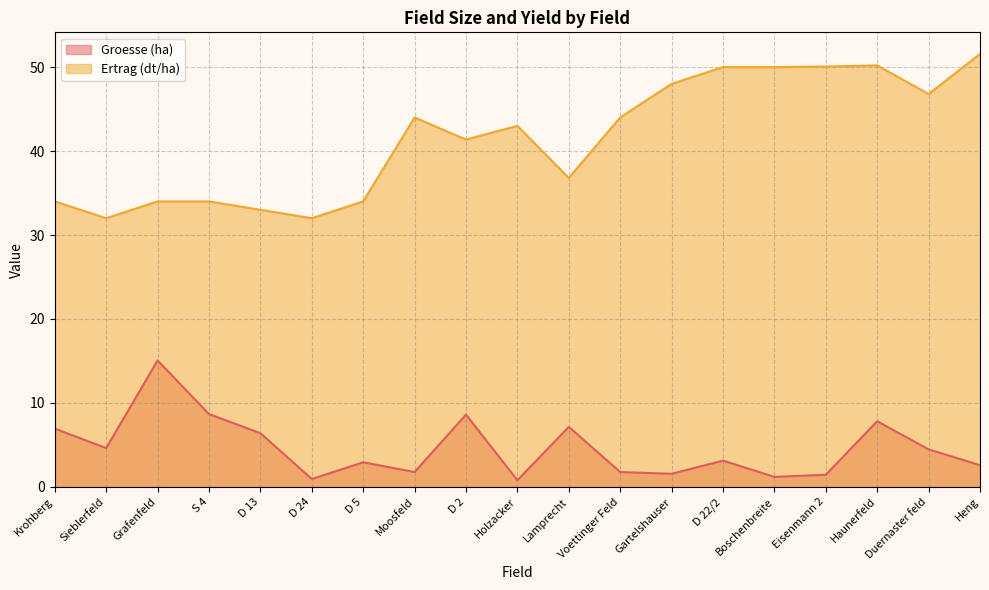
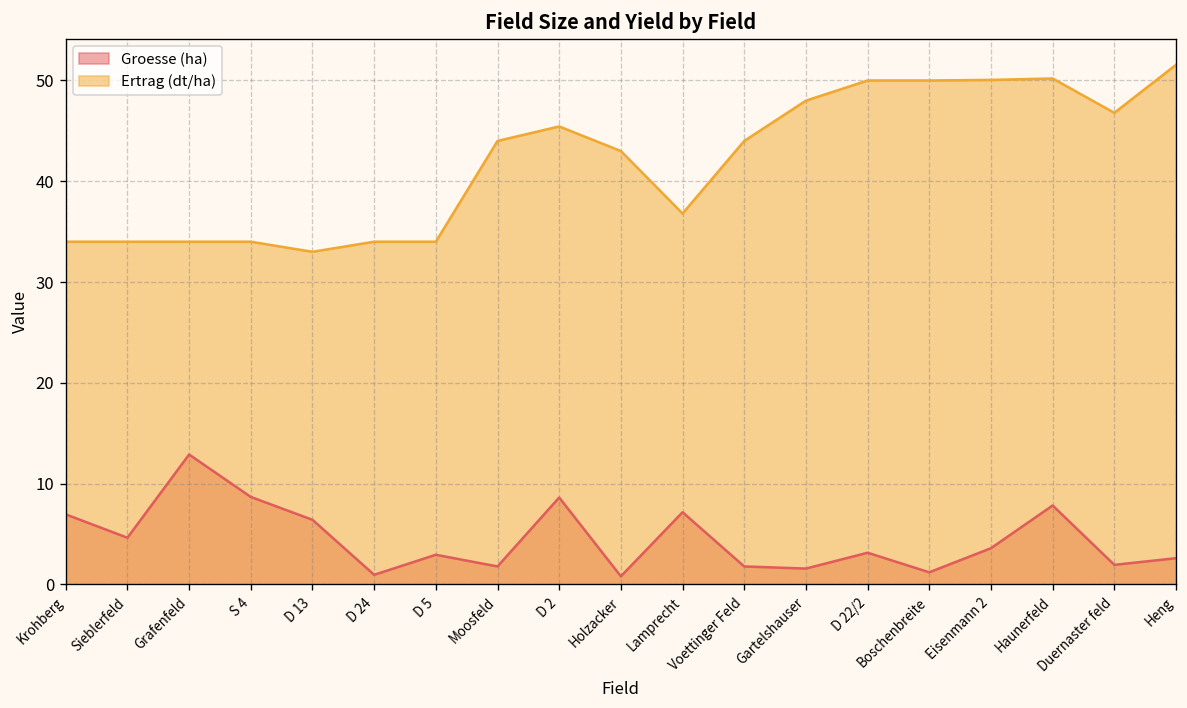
  {
    "Groesse (ha)": {
      "Krohberg": 7,
      "Sieblerfeld": 5,
-     "Grafenfeld": 15,
+     "Grafenfeld": 13,
      "S 4": 9,
      "D 13": 6,
      "D 24": 1,
      "D 5": 3,
      "Moosfeld": 2,
      "D 2": 9,
      "Holzacker": 1,
      "Lamprecht": 7,
      "Voettinger Feld": 2,
      "Gartelshauser": 2,
      "D 22/2": 3,
      "Boschenbreite": 1,
-     "Eisenmann 2": 1,
+     "Eisenmann 2": 4,
      "Haunerfeld": 8,
-     "Duernaster feld": 4,
+     "Duernaster feld": 2,
      "Heng": 3
    },
    "Ertrag (dt/ha)": {
      "Krohberg": 34,
-     "Sieblerfeld": 32,
+     "Sieblerfeld": 34,
      "Grafenfeld": 34,
      "S 4": 34,
      "D 13": 33,
-     "D 24": 32,
+     "D 24": 34,
      "D 5": 34,
      "Moosfeld": 44,
-     "D 2": 41,
+     "D 2": 45,
      "Holzacker": 43,
      "Lamprecht": 37,
      "Voettinger Feld": 44,
      "Gartelshauser": 48,
      "D 22/2": 50,
      "Boschenbreite": 50,
      "Eisenmann 2": 50,
      "Haunerfeld": 50,
      "Duernaster feld": 47,
      "Heng": 52
    }
  }
